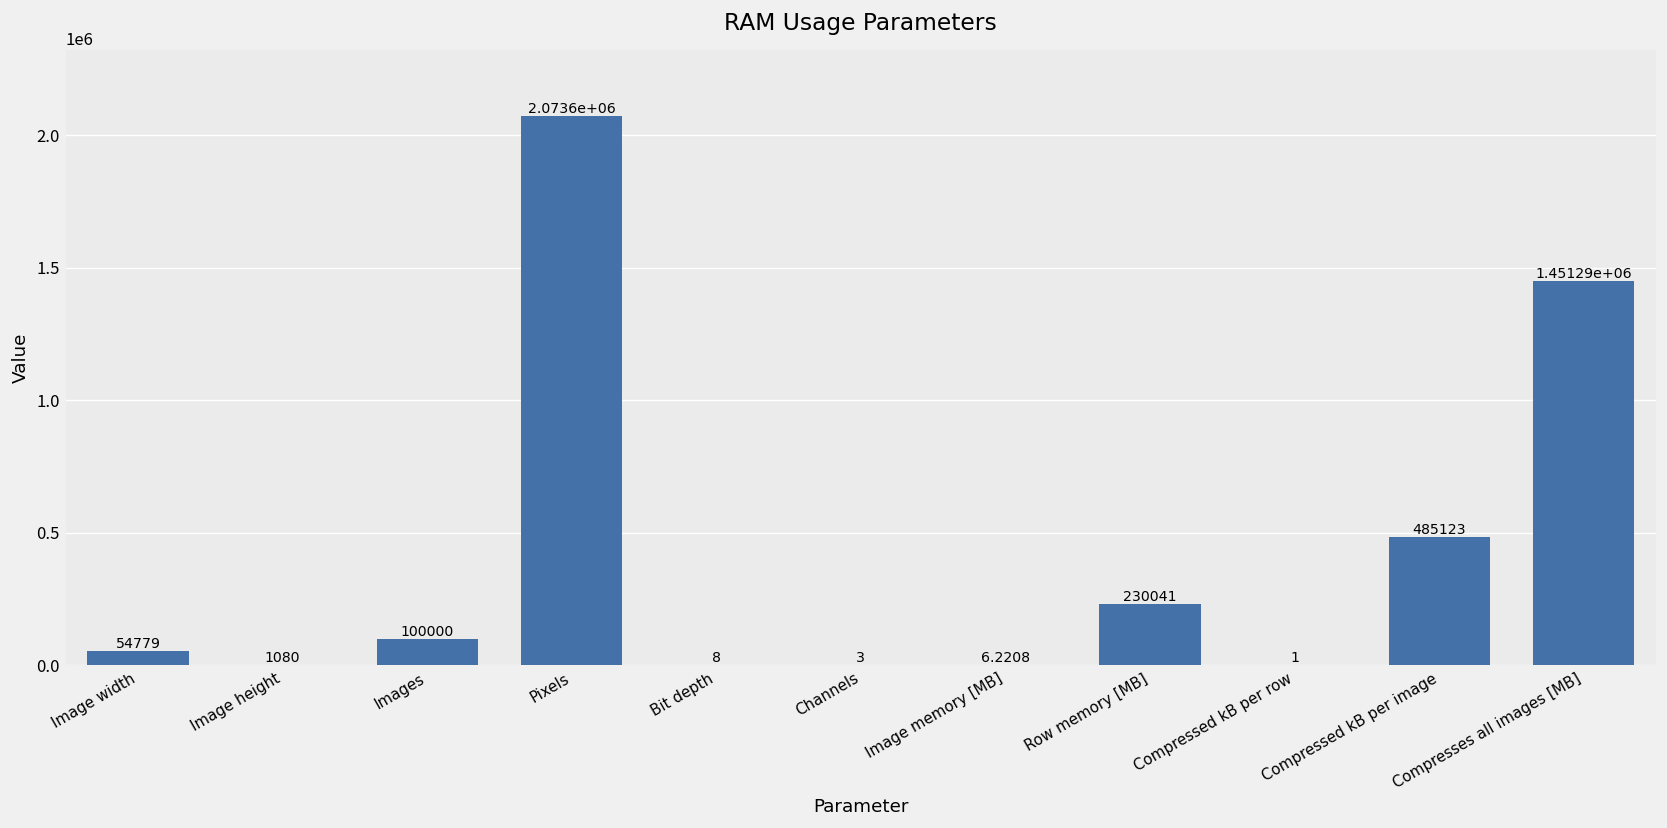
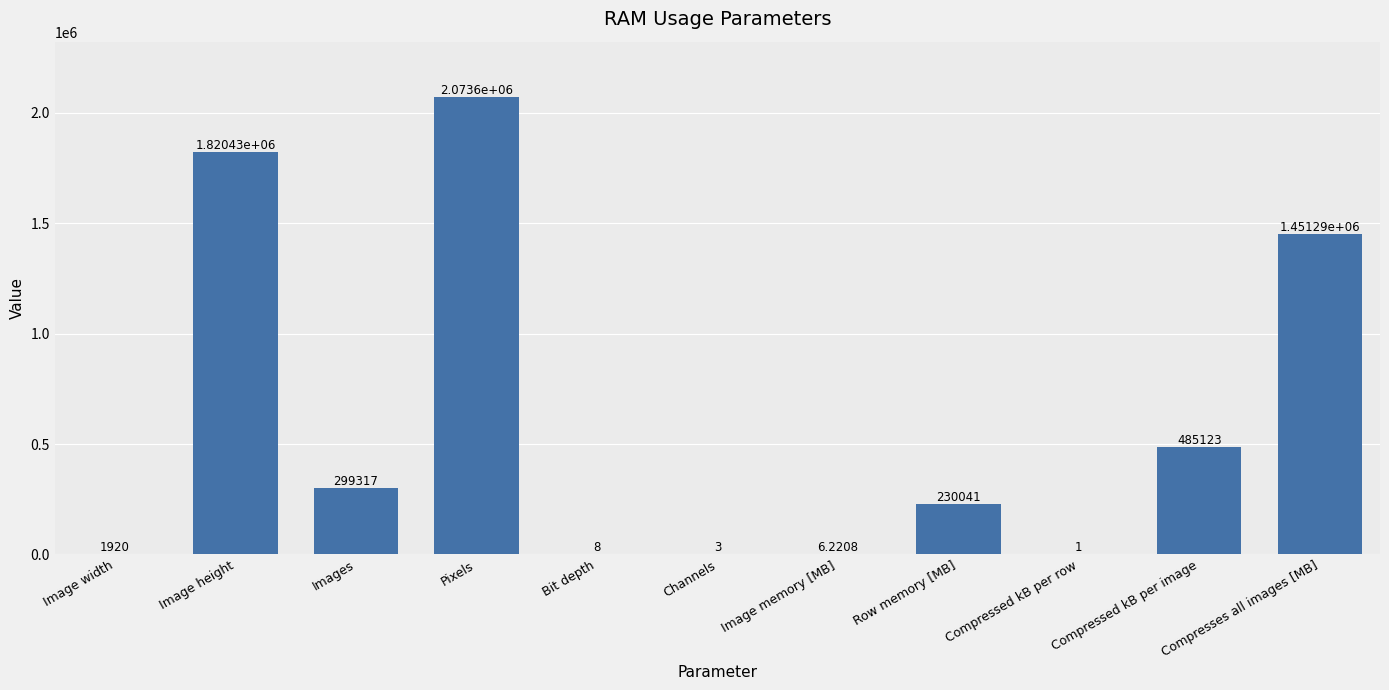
  {
-   "Image width": "54779",
-   "Image height": "1080",
-   "Images": "100000",
+   "Image width": "1920",
+   "Image height": "1.82043e+06",
+   "Images": "299317",
    "Pixels": "2.0736e+06",
    "Bit depth": "8",
    "Channels": "3",
    "Image memory [MB]": "6.2208",
    "Row memory [MB]": "230041",
    "Compressed kB per row": "1",
    "Compressed kB per image": "485123"
  }
